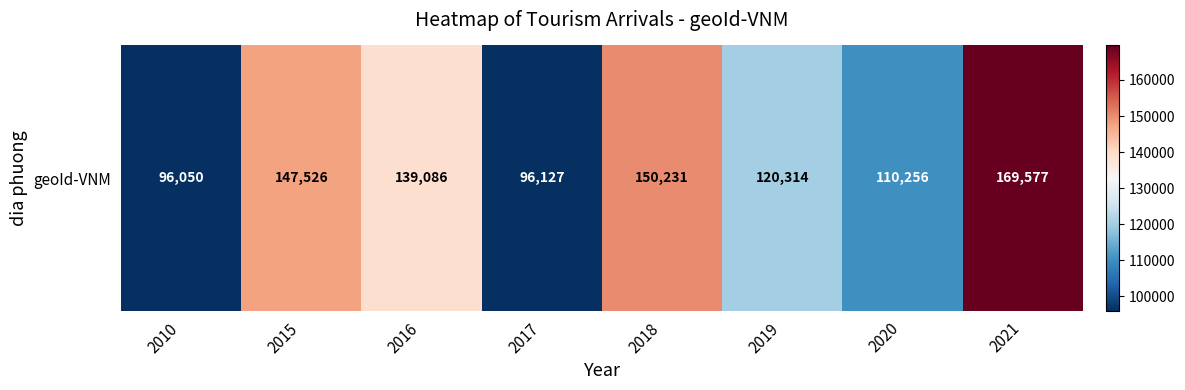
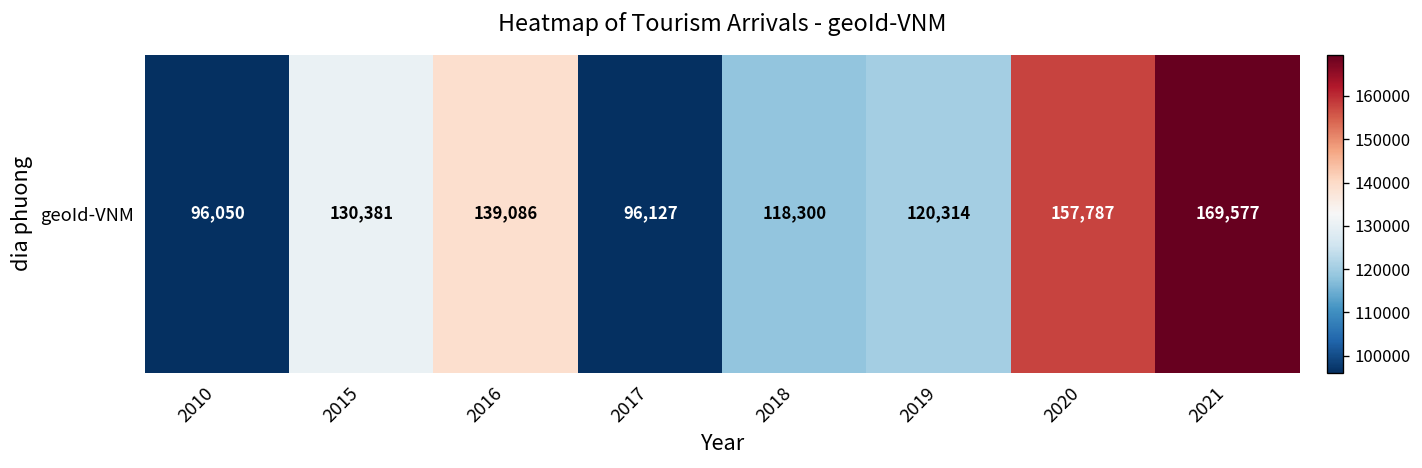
  {
    "geoId-VNM": {
      "2010": "96,050",
-     "2015": "147,526",
+     "2015": "130,381",
      "2016": "139,086",
      "2017": "96,127",
-     "2018": "150,231",
+     "2018": "118,300",
      "2019": "120,314",
-     "2020": "110,256",
+     "2020": "157,787",
      "2021": "169,577"
    }
  }
